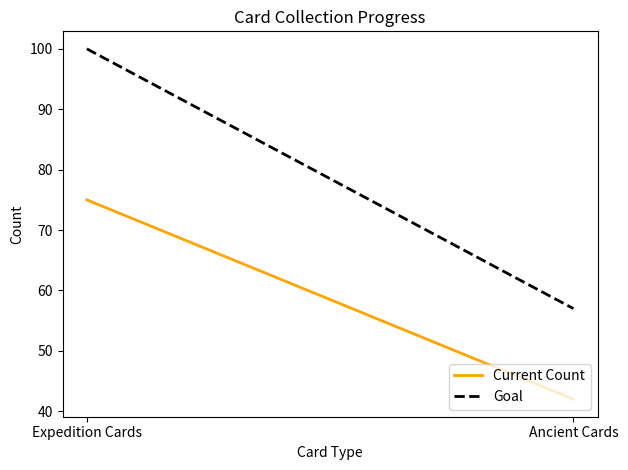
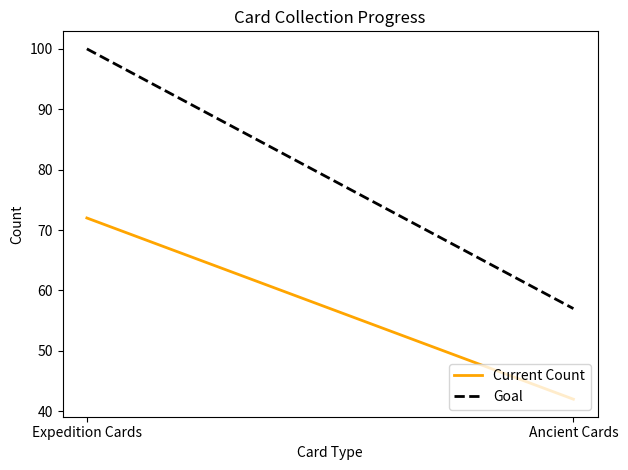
  {
    "Current Count": {
-     "Expedition Cards": 75
+     "Expedition Cards": 72
    },
    "Goal": {
      "Expedition Cards": 100,
      "Ancient Cards": 57
    }
  }
